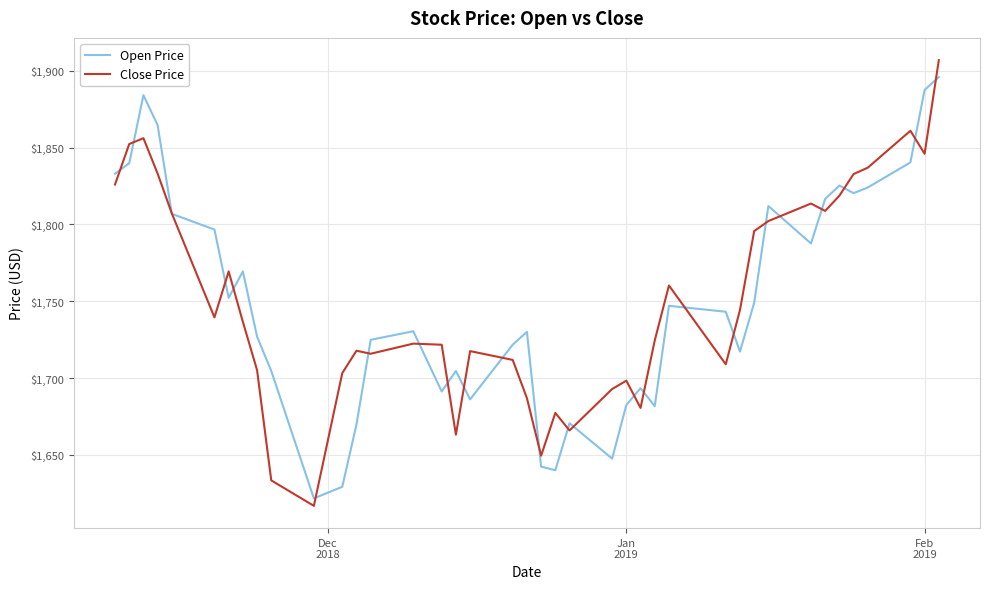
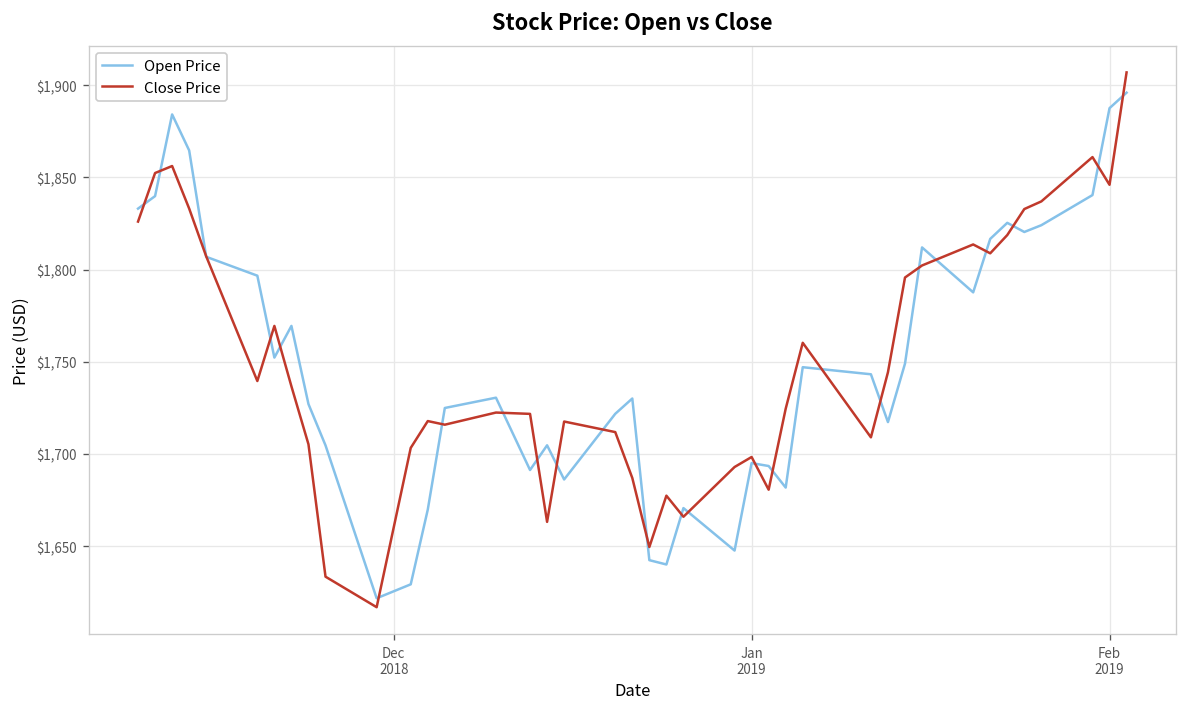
  {
    "Open Price": {
-     "Jan 2019": "$1,683",
+     "Jan 2019": "$1,695",
      "Feb 2019": "$1,888"
    },
    "Close Price": {
      "Jan 2019": "$1,698",
      "Feb 2019": "$1,846"
    }
  }
